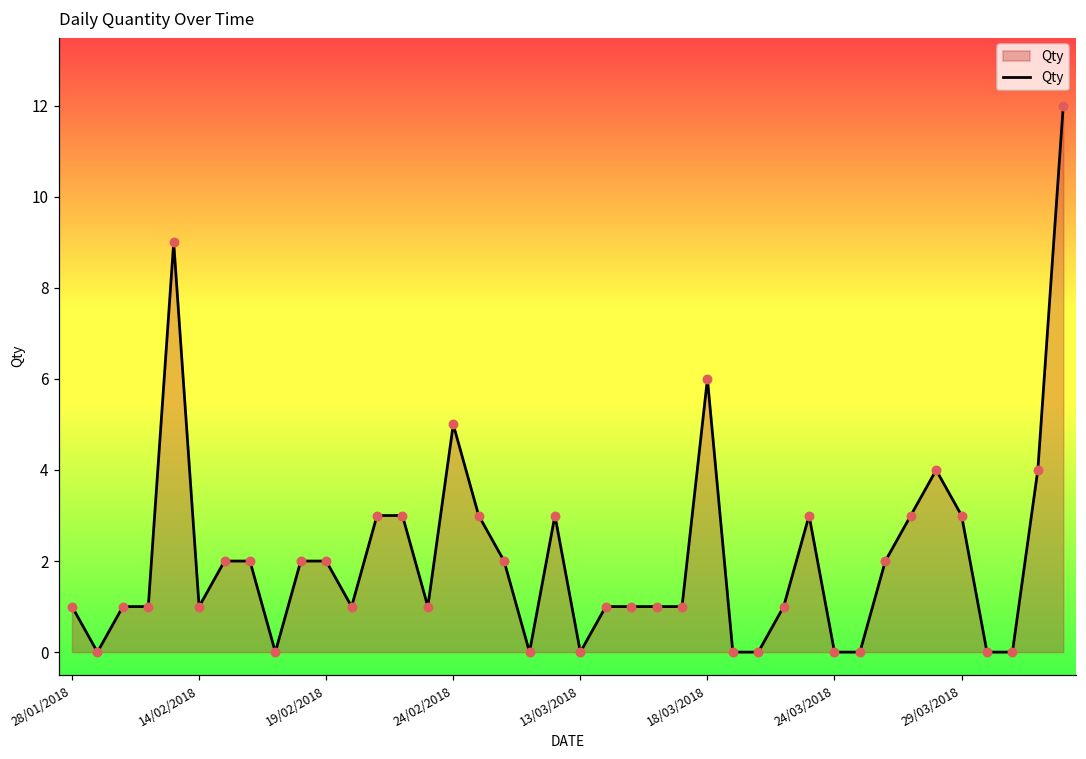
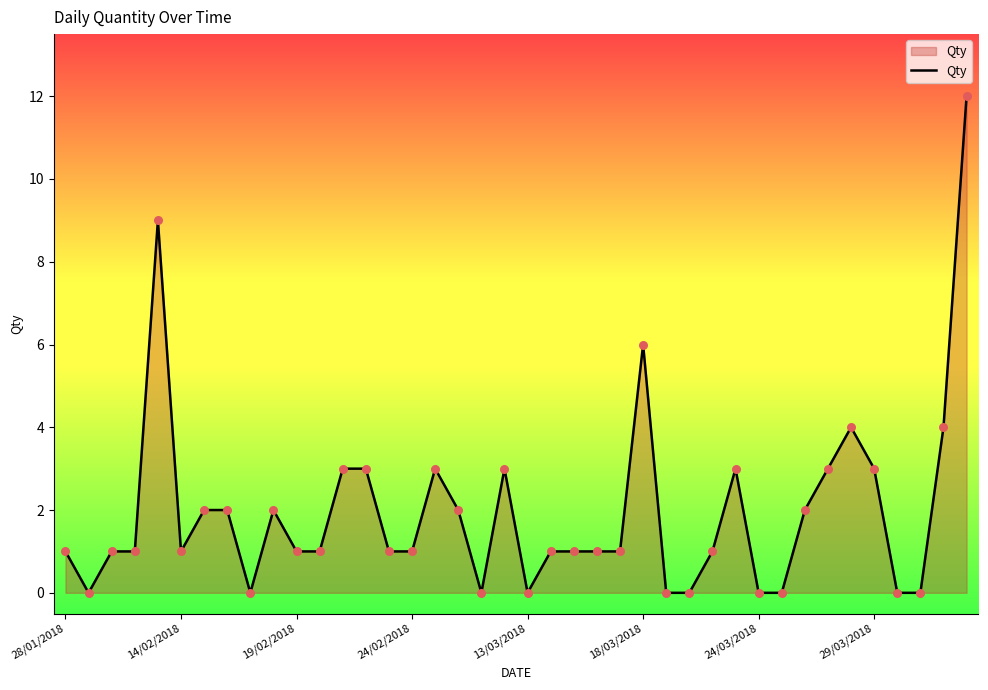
  {
    "28/01/2018": 1,
    "14/02/2018": 1,
-   "19/02/2018": 2,
-   "24/02/2018": 5,
+   "19/02/2018": 1,
+   "24/02/2018": 1,
    "13/03/2018": 0,
    "18/03/2018": 6,
    "24/03/2018": 0,
    "29/03/2018": 3
  }
